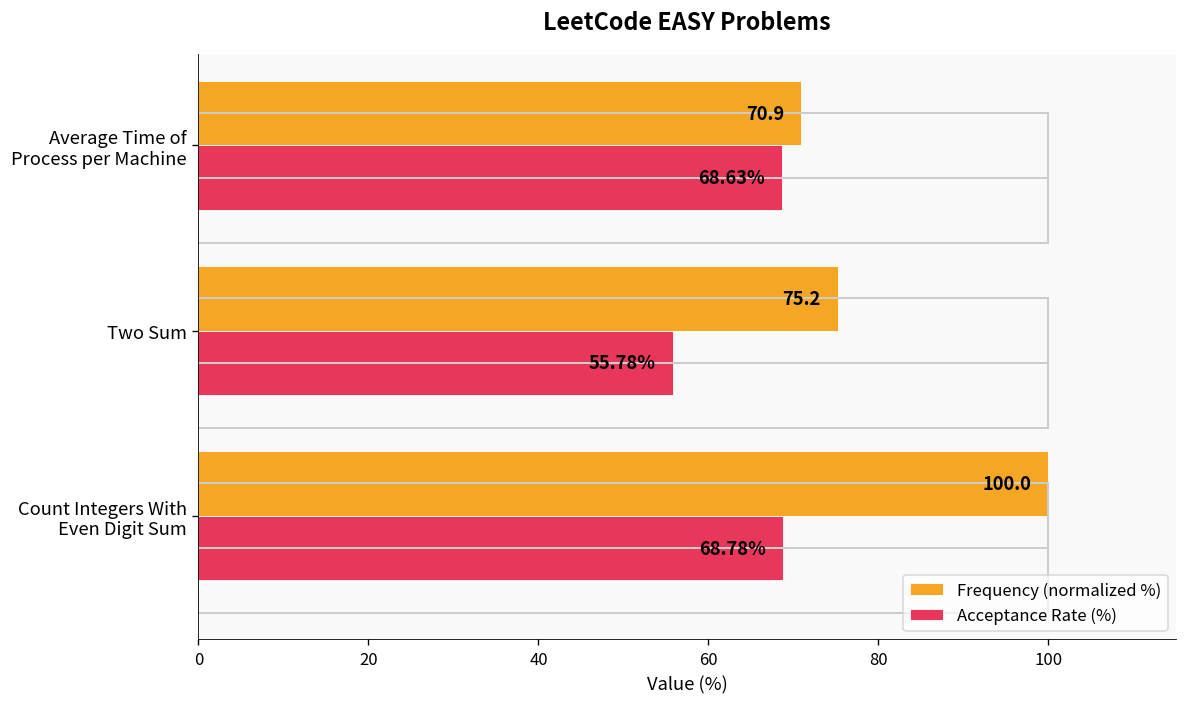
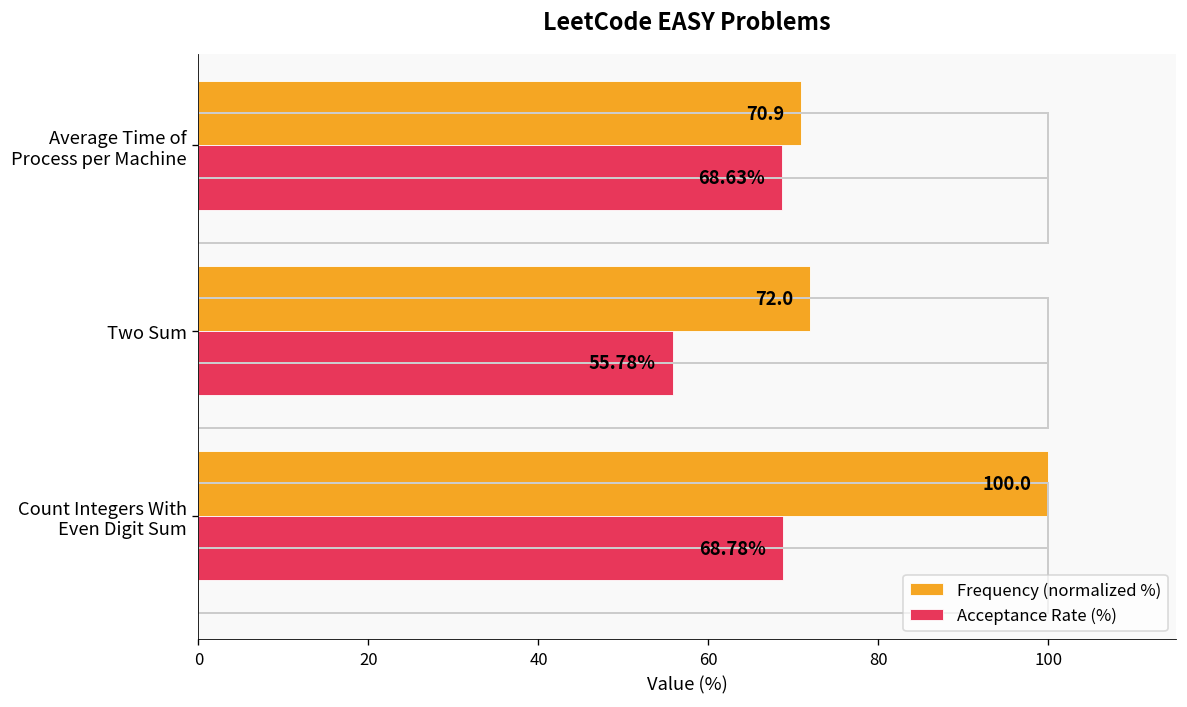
  {
    "Frequency (normalized %)": {
      "Average Time of Process per Machine": "70.9",
-     "Two Sum": "75.2"
+     "Two Sum": "72.0"
    },
    "Acceptance Rate (%)": {
      "Average Time of Process per Machine": "68.63%",
      "Two Sum": "55.78%",
      "Count Integers With Even Digit Sum": "68.78%"
    }
  }
